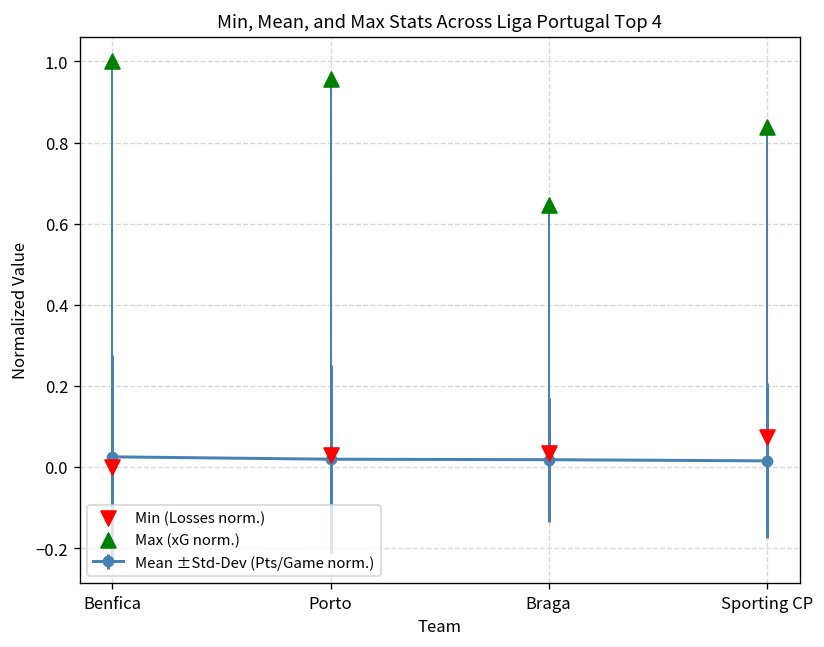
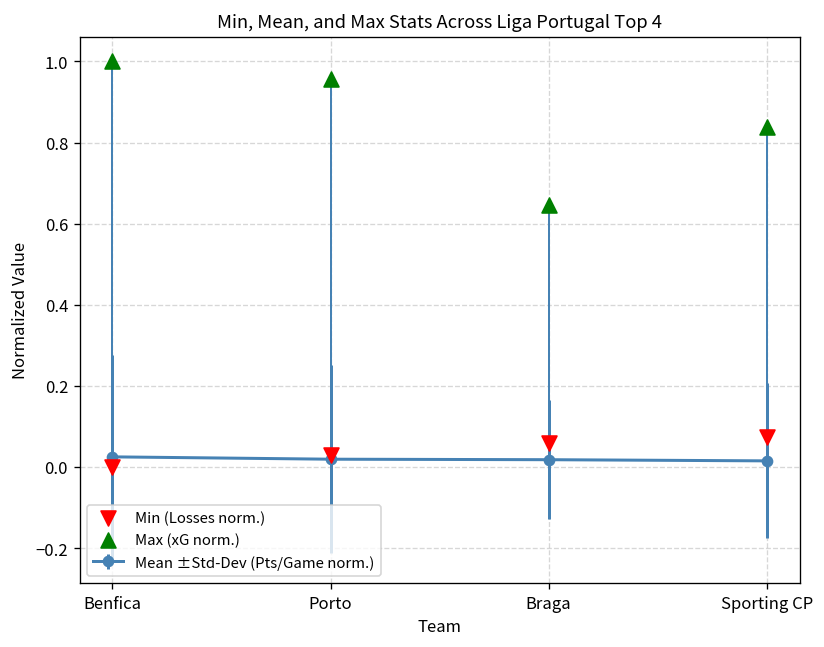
  {
    "Min (Losses norm.)": {
-     "Braga": 0.03
+     "Braga": 0.06
    }
  }
